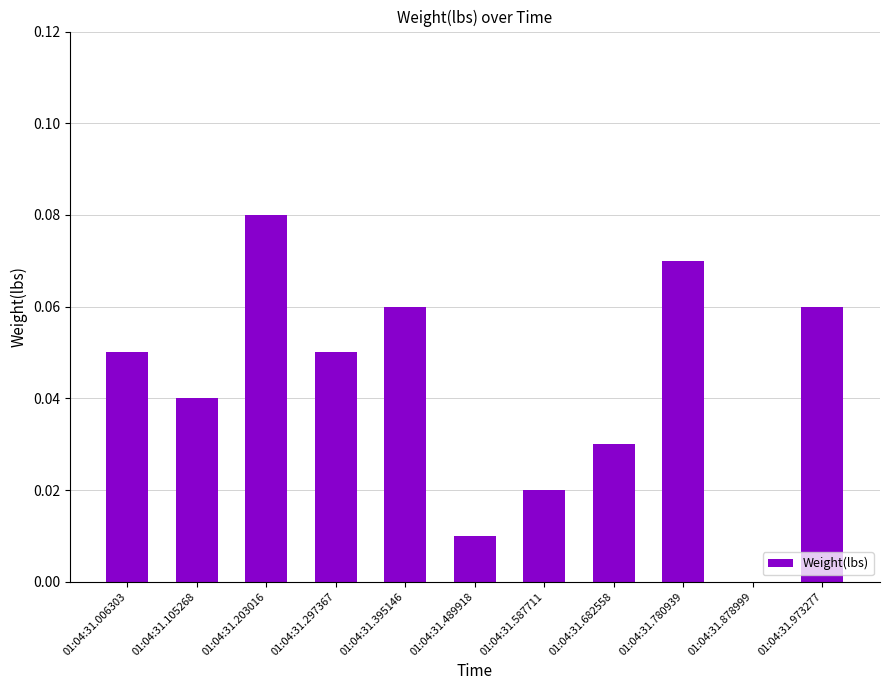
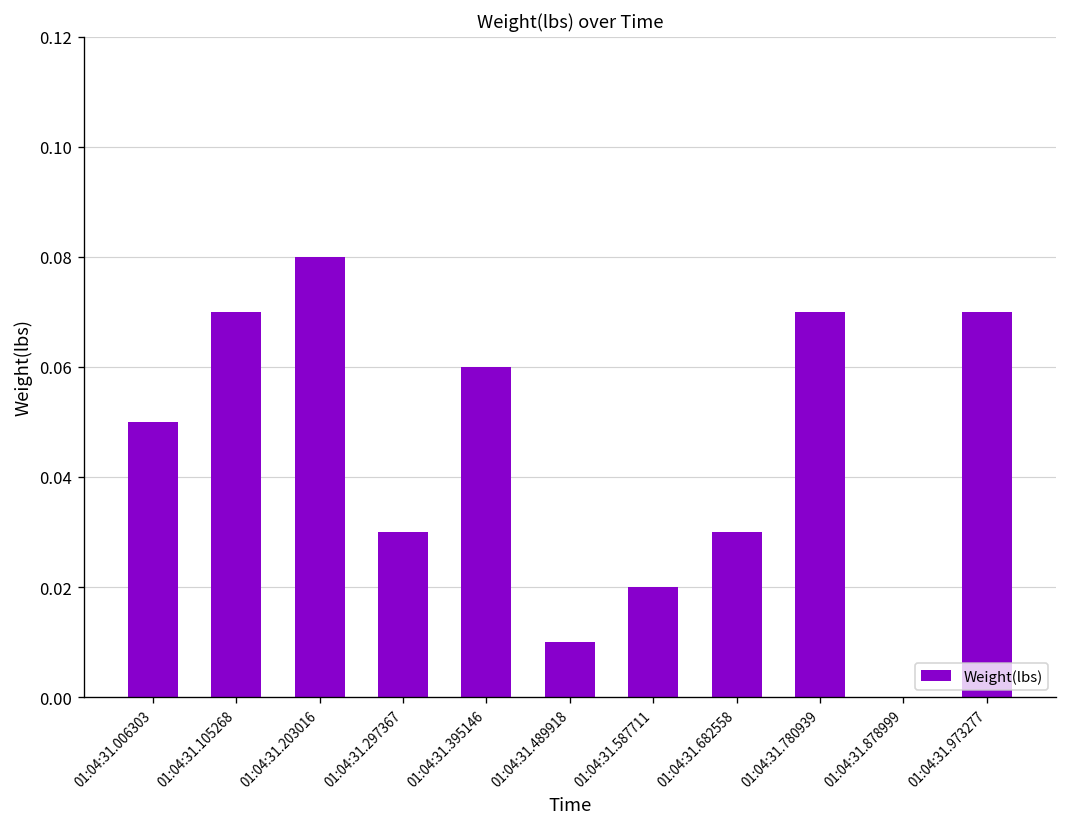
  {
    "01:04:31.006303": 0.05,
-   "01:04:31.105268": 0.04,
+   "01:04:31.105268": 0.07,
    "01:04:31.203016": 0.08,
-   "01:04:31.297367": 0.05,
+   "01:04:31.297367": 0.03,
    "01:04:31.395146": 0.06,
    "01:04:31.489918": 0.01,
    "01:04:31.587711": 0.02,
    "01:04:31.682558": 0.03,
    "01:04:31.780939": 0.07,
    "01:04:31.878999": 0.00,
-   "01:04:31.973277": 0.06
+   "01:04:31.973277": 0.07
  }
